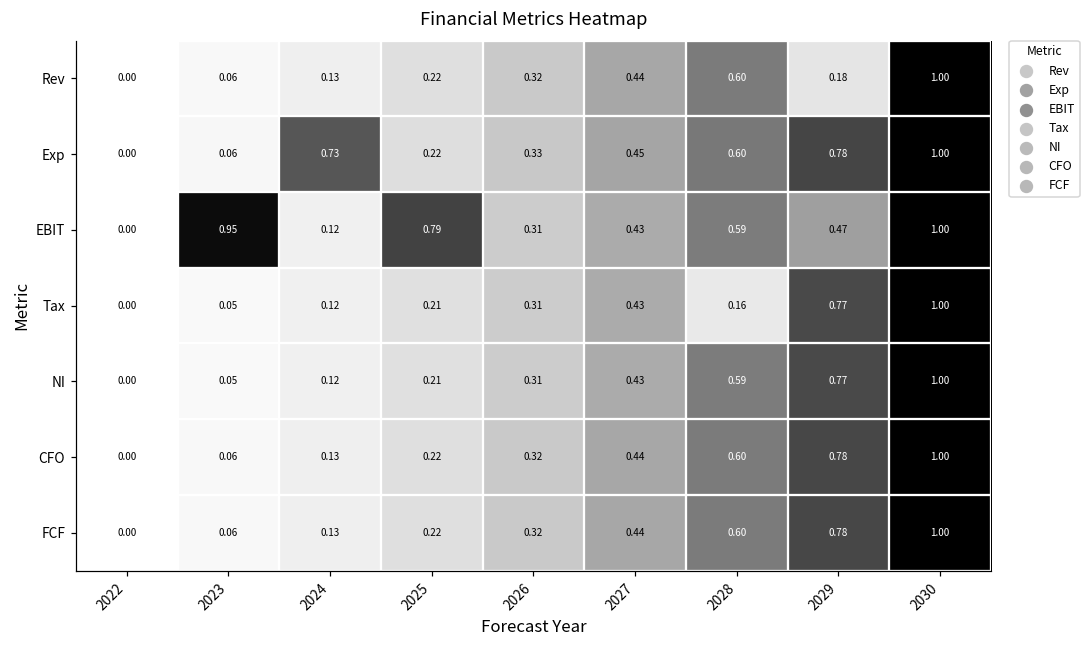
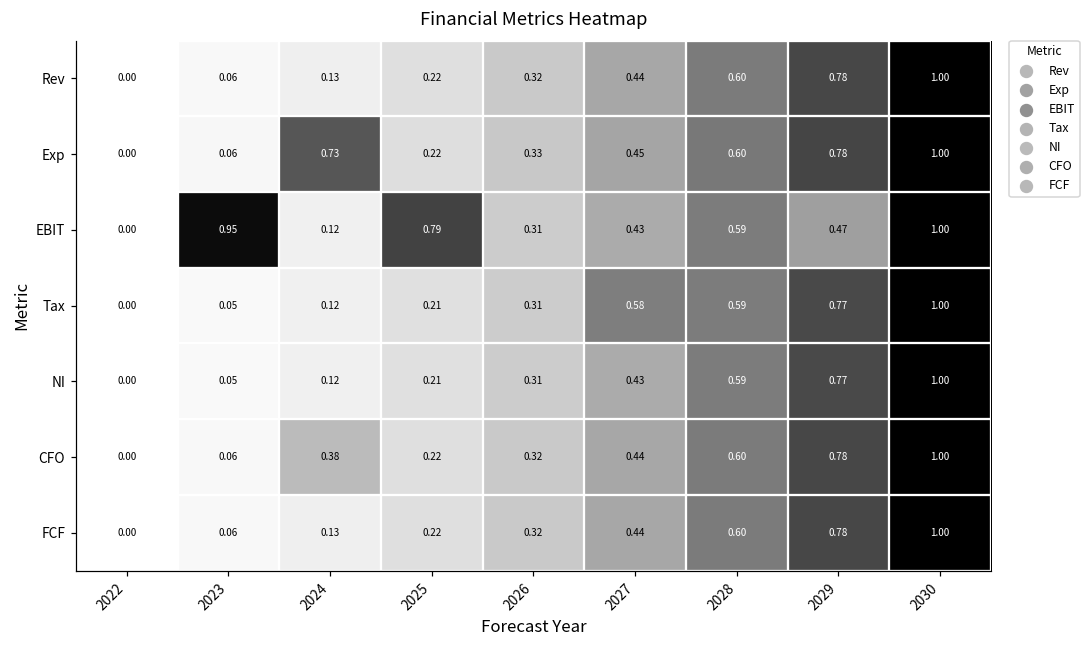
  {
    "Rev": {
      "2022": 0.00,
      "2023": 0.06,
      "2024": 0.13,
      "2025": 0.22,
      "2026": 0.32,
      "2027": 0.44,
      "2028": 0.60,
-     "2029": 0.18,
+     "2029": 0.78,
      "2030": 1.00
    },
    "Exp": {
      "2022": 0.00,
      "2023": 0.06,
      "2024": 0.73,
      "2025": 0.22,
      "2026": 0.33,
      "2027": 0.45,
      "2028": 0.60,
      "2029": 0.78,
      "2030": 1.00
    },
    "EBIT": {
      "2022": 0.00,
      "2023": 0.95,
      "2024": 0.12,
      "2025": 0.79,
      "2026": 0.31,
      "2027": 0.43,
      "2028": 0.59,
      "2029": 0.47,
      "2030": 1.00
    },
    "Tax": {
      "2022": 0.00,
      "2023": 0.05,
      "2024": 0.12,
      "2025": 0.21,
      "2026": 0.31,
-     "2027": 0.43,
-     "2028": 0.16,
+     "2027": 0.58,
+     "2028": 0.59,
      "2029": 0.77,
      "2030": 1.00
    },
    "NI": {
      "2022": 0.00,
      "2023": 0.05,
      "2024": 0.12,
      "2025": 0.21,
      "2026": 0.31,
      "2027": 0.43,
      "2028": 0.59,
      "2029": 0.77,
      "2030": 1.00
    },
    "CFO": {
      "2022": 0.00,
      "2023": 0.06,
-     "2024": 0.13,
+     "2024": 0.38,
      "2025": 0.22,
      "2026": 0.32,
      "2027": 0.44,
      "2028": 0.60,
      "2029": 0.78,
      "2030": 1.00
    },
    "FCF": {
      "2022": 0.00,
      "2023": 0.06,
      "2024": 0.13,
      "2025": 0.22,
      "2026": 0.32,
      "2027": 0.44,
      "2028": 0.60,
      "2029": 0.78,
      "2030": 1.00
    }
  }
